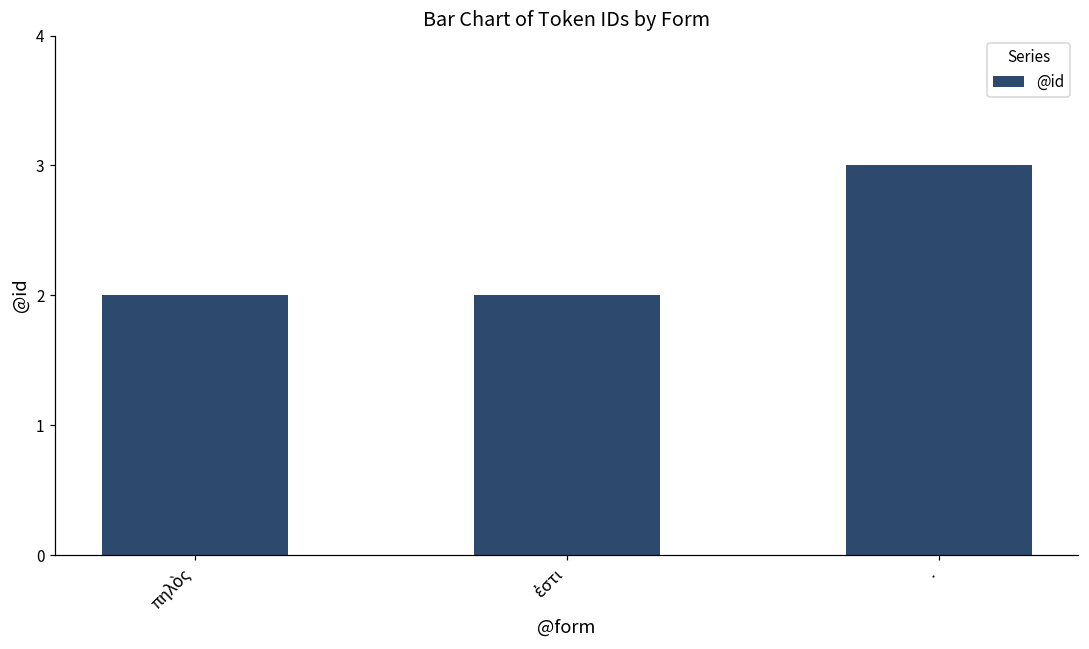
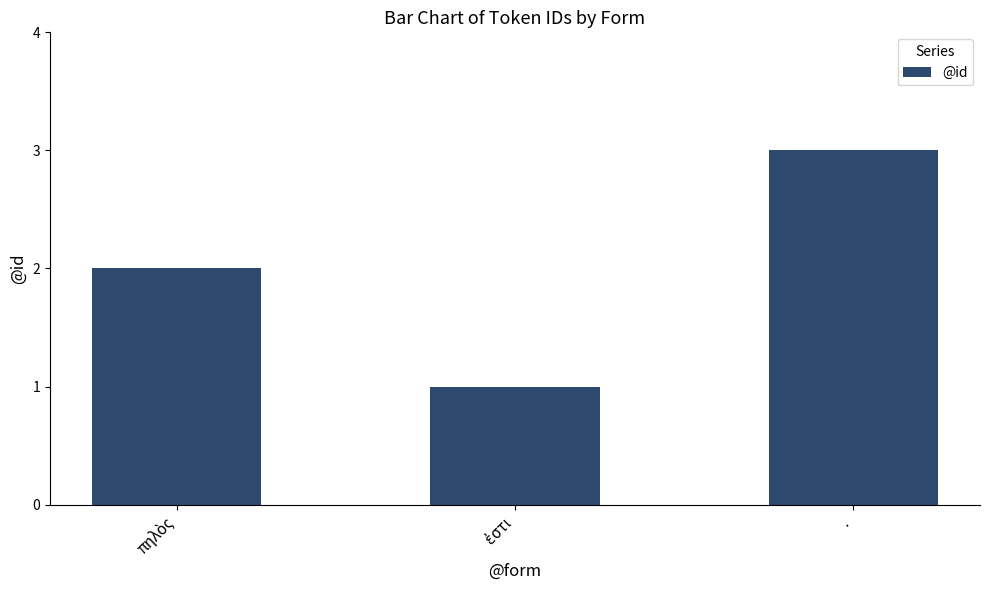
  {
    "πηλὸς": 2,
-   "ἐστι": 2,
+   "ἐστι": 1,
    ".": 3
  }
